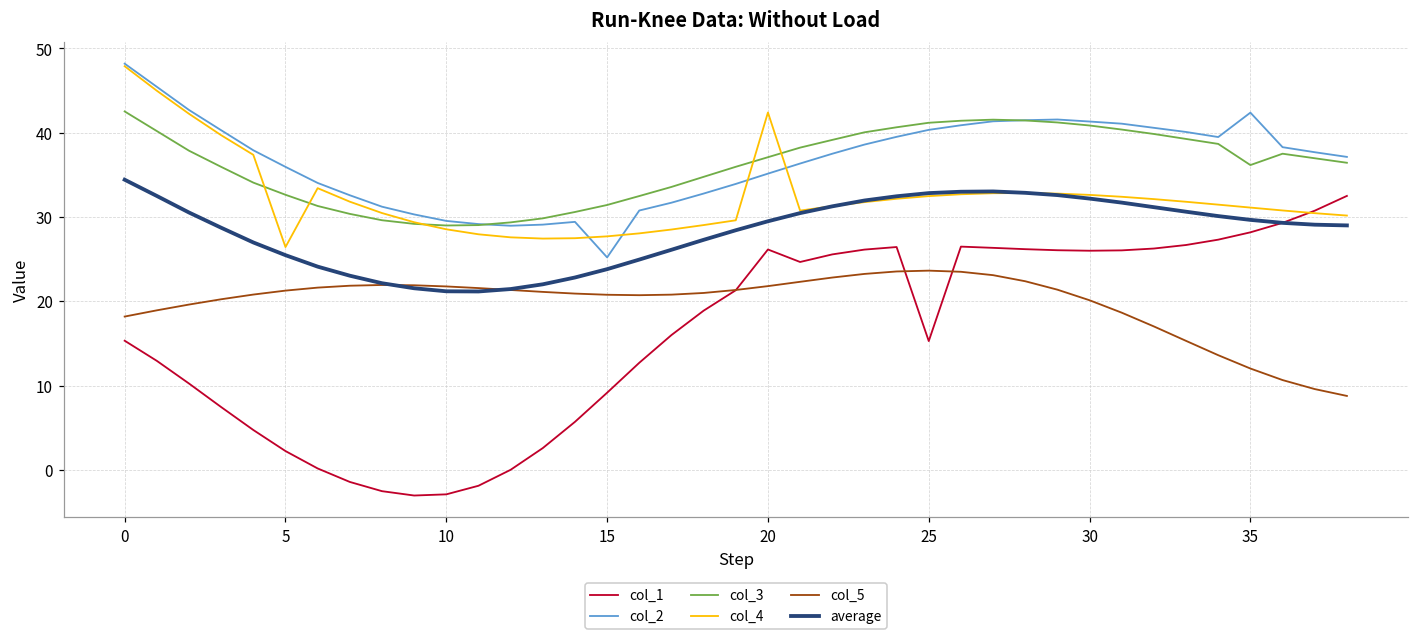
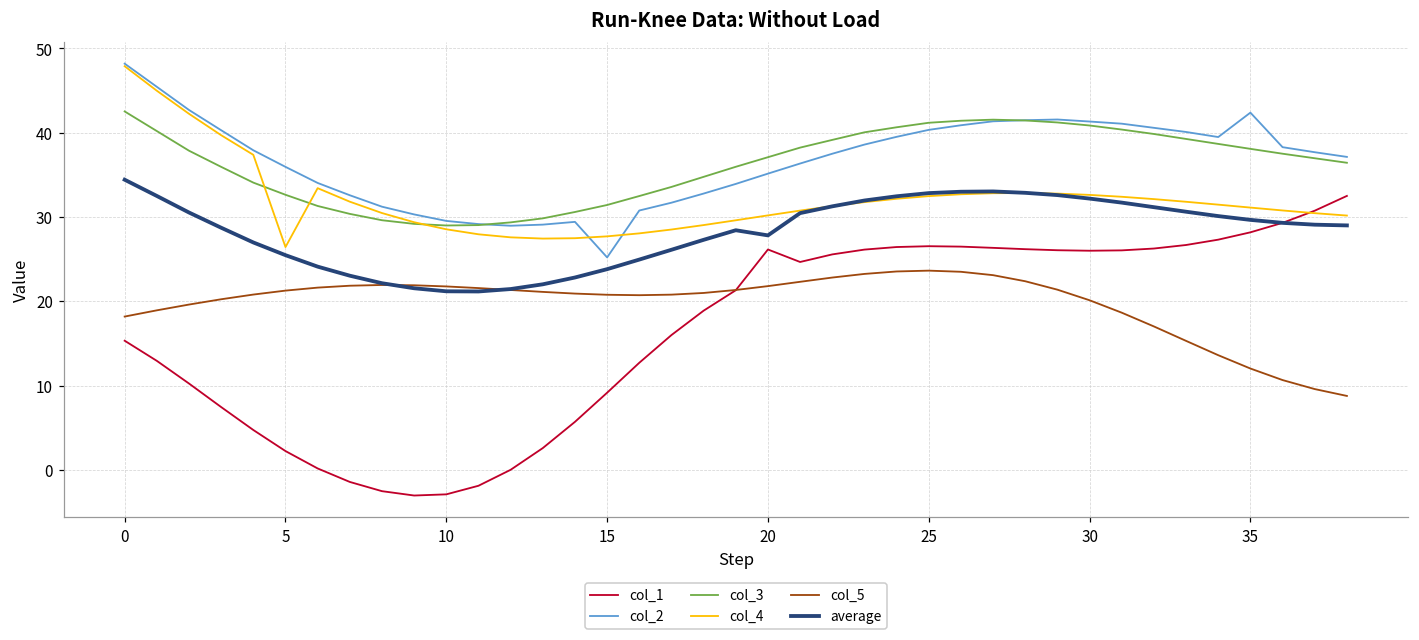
  {
    "col_1": {
      "0": 15,
      "5": 2,
      "10": -3,
      "15": 9,
      "20": 26,
-     "25": 15,
+     "25": 27,
      "30": 26,
      "35": 28
    },
    "col_2": {
      "5": 36,
      "10": 30,
      "15": 25,
      "20": 35,
      "25": 40,
      "30": 41,
      "35": 42
    },
    "col_3": {
      "0": 43,
      "5": 33,
      "10": 29,
      "15": 31,
      "20": 37,
      "25": 41,
      "30": 41,
-     "35": 36
+     "35": 38
    },
    "col_4": {
      "5": 26,
      "10": 29,
      "15": 28,
-     "20": 42,
+     "20": 30,
      "25": 32,
      "30": 33,
      "35": 31
    },
    "col_5": {
      "0": 18,
      "5": 21,
      "10": 22,
      "15": 21,
      "20": 22,
      "25": 24,
      "30": 20,
      "35": 12
    },
    "average": {
      "0": 34,
      "5": 25,
      "10": 21,
      "15": 24,
-     "20": 29,
+     "20": 28,
      "25": 33,
      "30": 32,
      "35": 30
    }
  }
